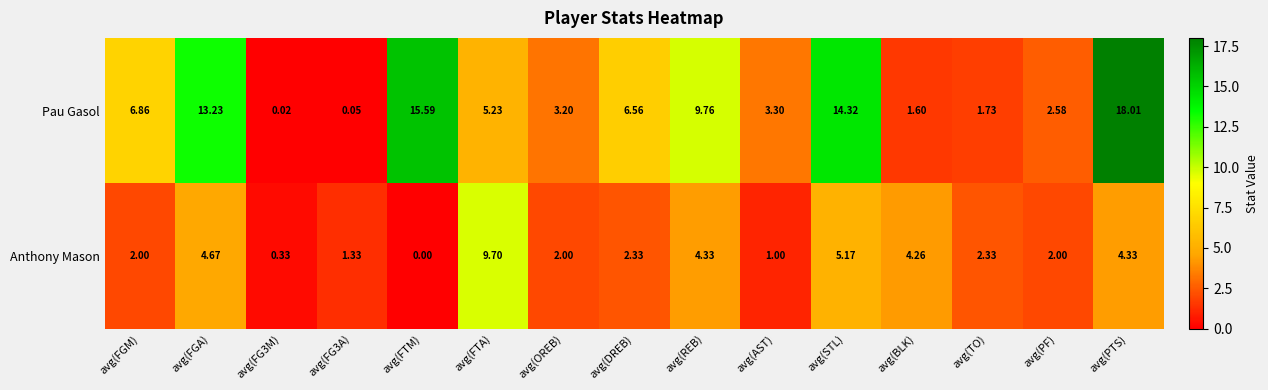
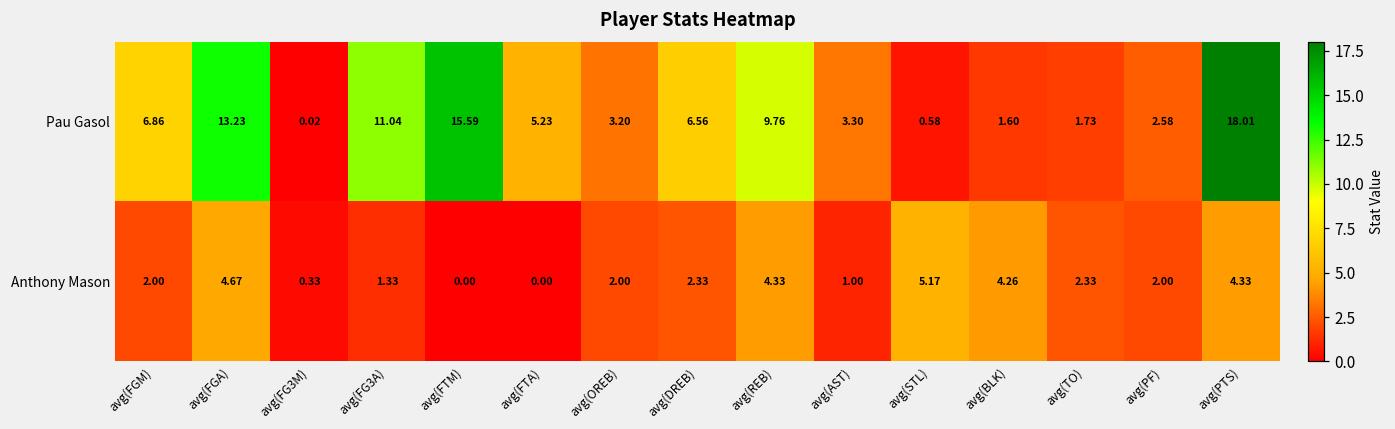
  {
    "Pau Gasol": {
      "avg(FGM)": 6.86,
      "avg(FGA)": 13.23,
      "avg(FG3M)": 0.02,
-     "avg(FG3A)": 0.05,
+     "avg(FG3A)": 11.04,
      "avg(FTM)": 15.59,
      "avg(FTA)": 5.23,
      "avg(OREB)": 3.20,
      "avg(DREB)": 6.56,
      "avg(REB)": 9.76,
      "avg(AST)": 3.30,
-     "avg(STL)": 14.32,
+     "avg(STL)": 0.58,
      "avg(BLK)": 1.60,
      "avg(TO)": 1.73,
      "avg(PF)": 2.58,
      "avg(PTS)": 18.01
    },
    "Anthony Mason": {
      "avg(FGM)": 2.00,
      "avg(FGA)": 4.67,
      "avg(FG3M)": 0.33,
      "avg(FG3A)": 1.33,
      "avg(FTM)": 0.00,
-     "avg(FTA)": 9.70,
+     "avg(FTA)": 0.00,
      "avg(OREB)": 2.00,
      "avg(DREB)": 2.33,
      "avg(REB)": 4.33,
      "avg(AST)": 1.00,
      "avg(STL)": 5.17,
      "avg(BLK)": 4.26,
      "avg(TO)": 2.33,
      "avg(PF)": 2.00,
      "avg(PTS)": 4.33
    }
  }
